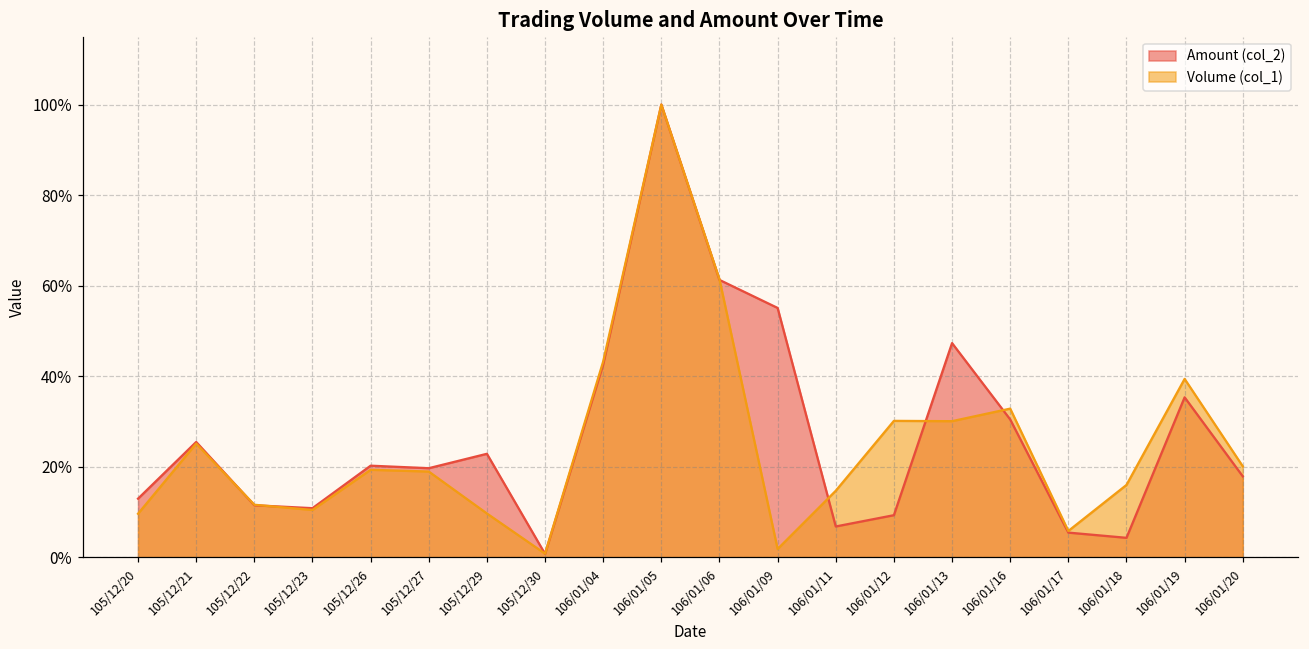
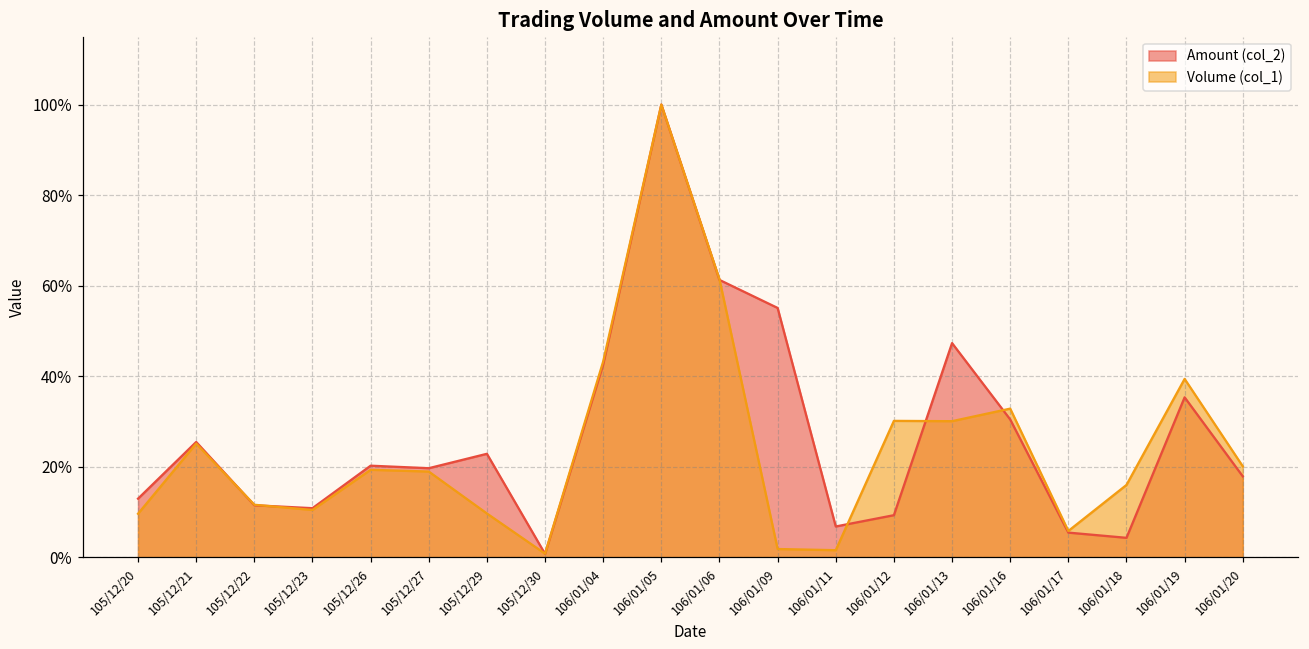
  {
    "Amount (col_2)": {
      "105/12/20": "13%",
      "105/12/26": "20%",
      "105/12/27": "20%",
      "105/12/29": "23%",
      "106/01/04": "43%",
      "106/01/09": "55%",
      "106/01/11": "7%",
      "106/01/12": "9%",
      "106/01/13": "47%",
      "106/01/16": "30%",
      "106/01/18": "4%",
      "106/01/19": "35%",
      "106/01/20": "18%"
    },
    "Volume (col_1)": {
      "105/12/20": "10%",
      "105/12/26": "19%",
      "105/12/27": "19%",
      "105/12/29": "10%",
      "106/01/04": "43%",
      "106/01/09": "2%",
-     "106/01/11": "15%",
+     "106/01/11": "2%",
      "106/01/12": "30%",
      "106/01/13": "30%",
      "106/01/16": "33%",
      "106/01/18": "16%",
      "106/01/19": "39%",
      "106/01/20": "20%"
    }
  }
